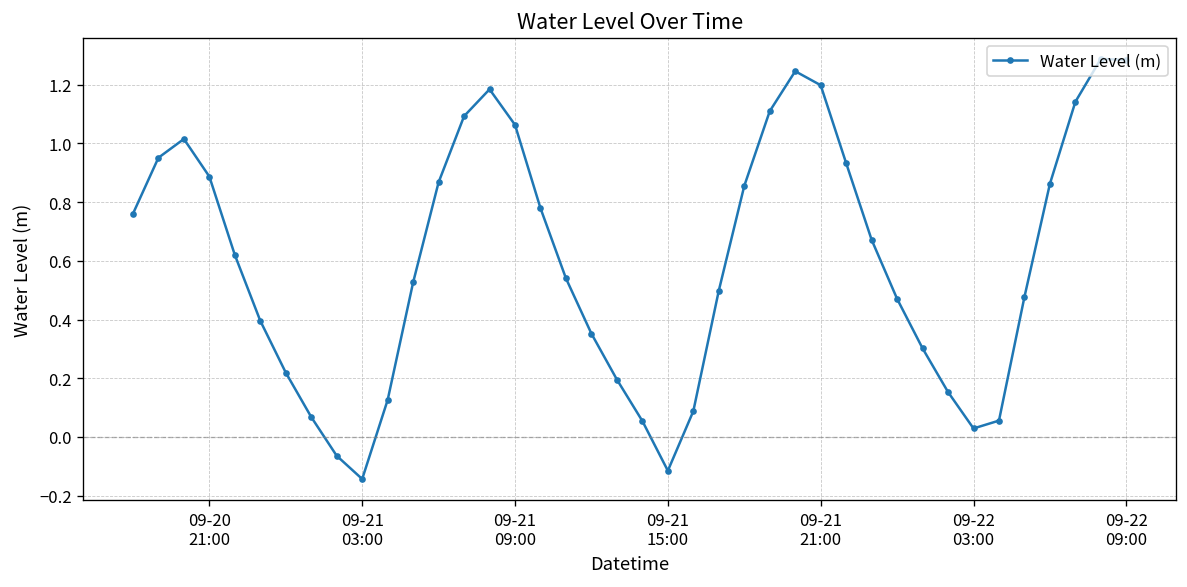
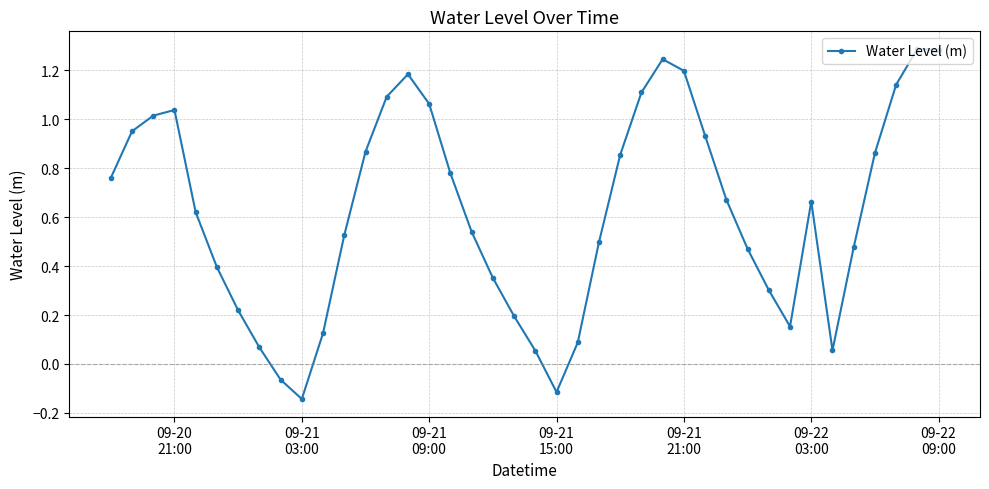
  {
-   "09-20 21:00": 0.89,
+   "09-20 21:00": 1.04,
    "09-21 03:00": -0.14,
    "09-21 09:00": 1.06,
    "09-21 15:00": -0.12,
    "09-21 21:00": 1.20,
-   "09-22 03:00": 0.03
+   "09-22 03:00": 0.66
  }
